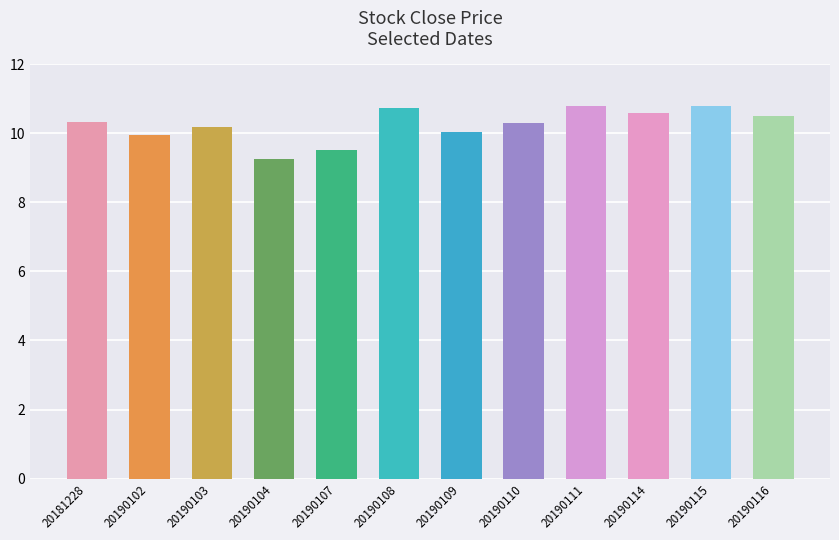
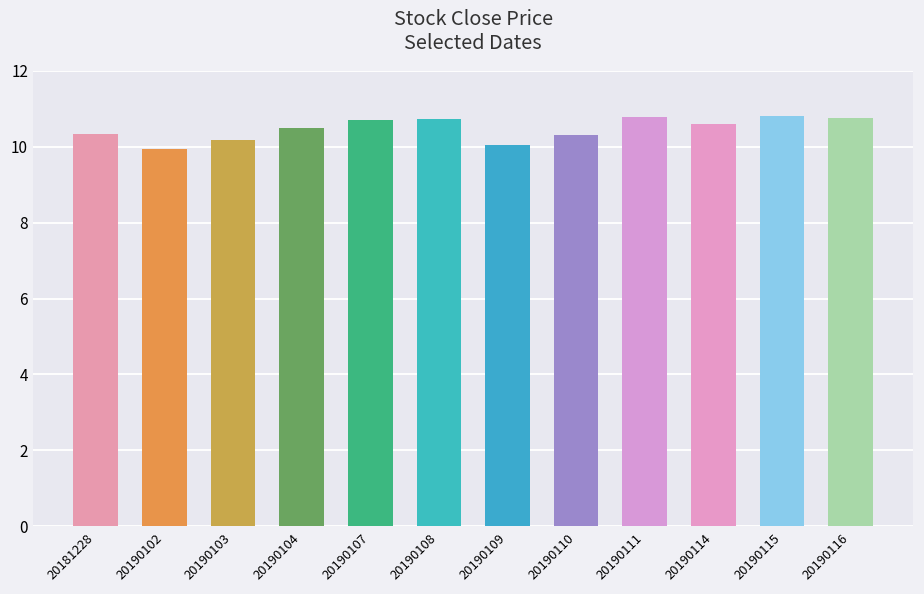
  {
    "20181228": 10.3,
    "20190102": 9.9,
    "20190103": 10.2,
-   "20190104": 9.3,
-   "20190107": 9.5,
+   "20190104": 10.5,
+   "20190107": 10.7,
    "20190108": 10.7,
    "20190109": 10.0,
    "20190110": 10.3,
    "20190111": 10.8,
    "20190114": 10.6,
    "20190115": 10.8,
-   "20190116": 10.5
+   "20190116": 10.8
  }
